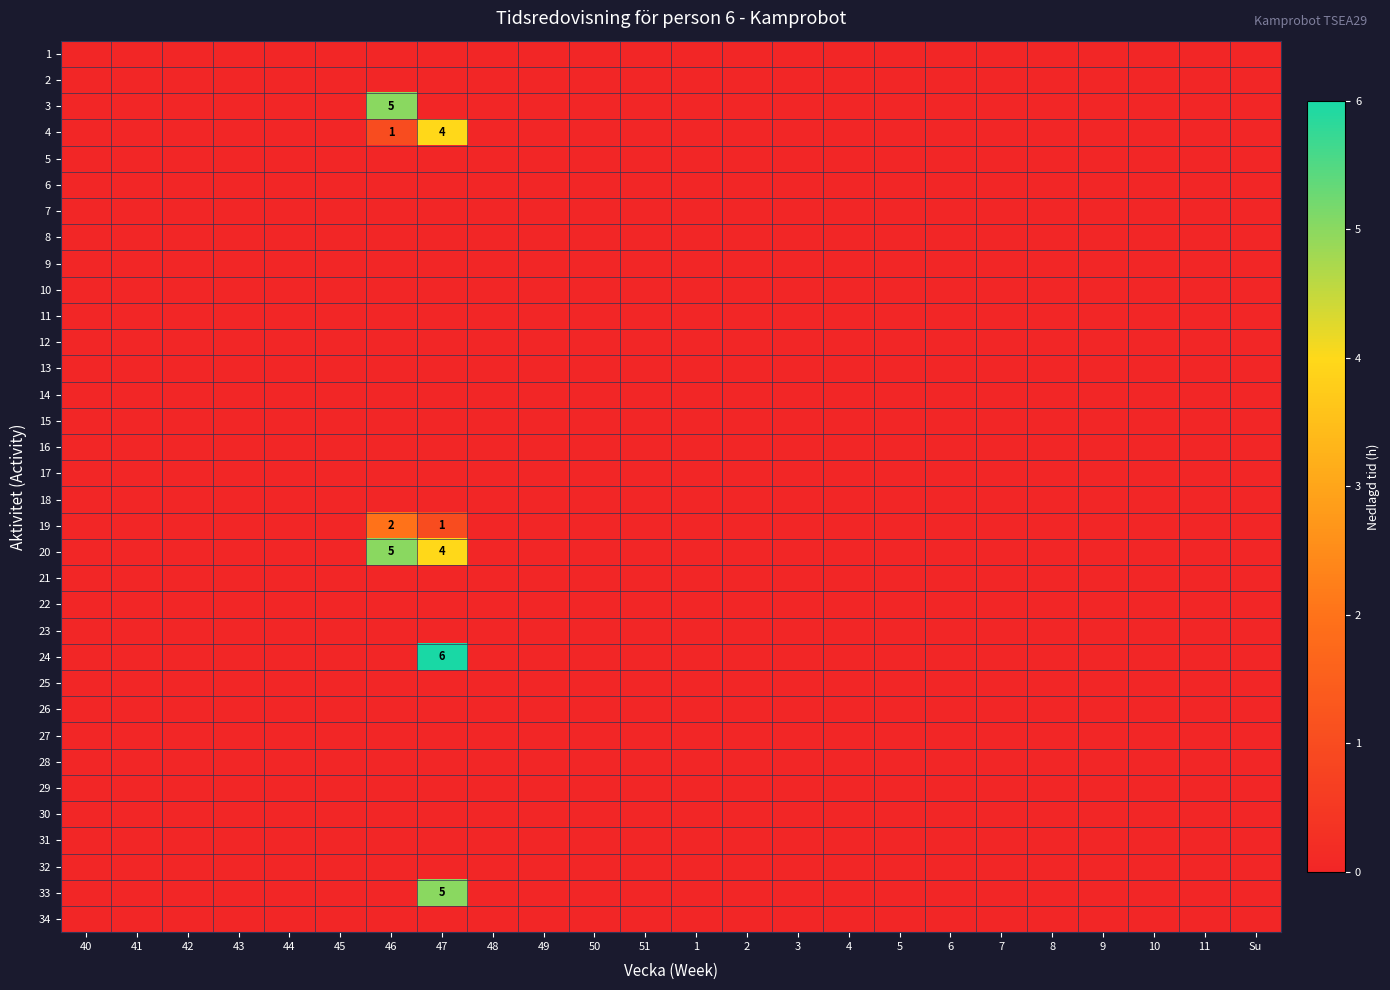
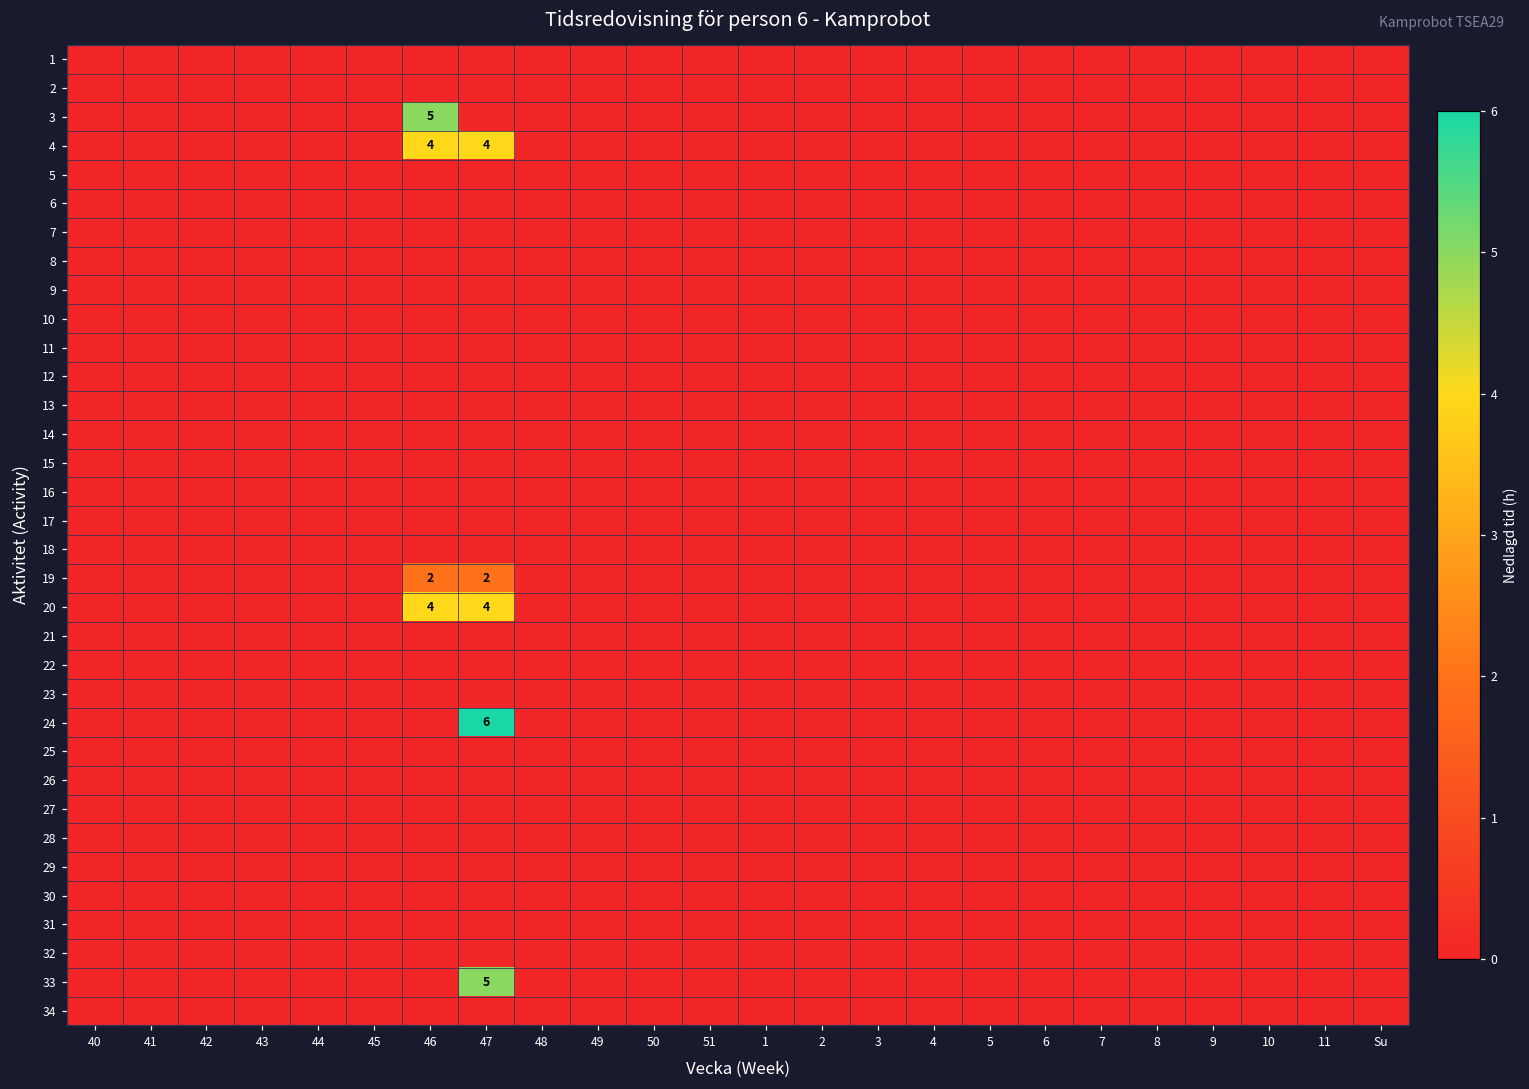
  {
    "3": {
      "46": 5
    },
    "4": {
-     "46": 1,
+     "46": 4,
      "47": 4
    },
    "19": {
      "46": 2,
-     "47": 1
+     "47": 2
    },
    "20": {
-     "46": 5,
+     "46": 4,
      "47": 4
    },
    "24": {
      "47": 6
    },
    "33": {
      "47": 5
    }
  }
